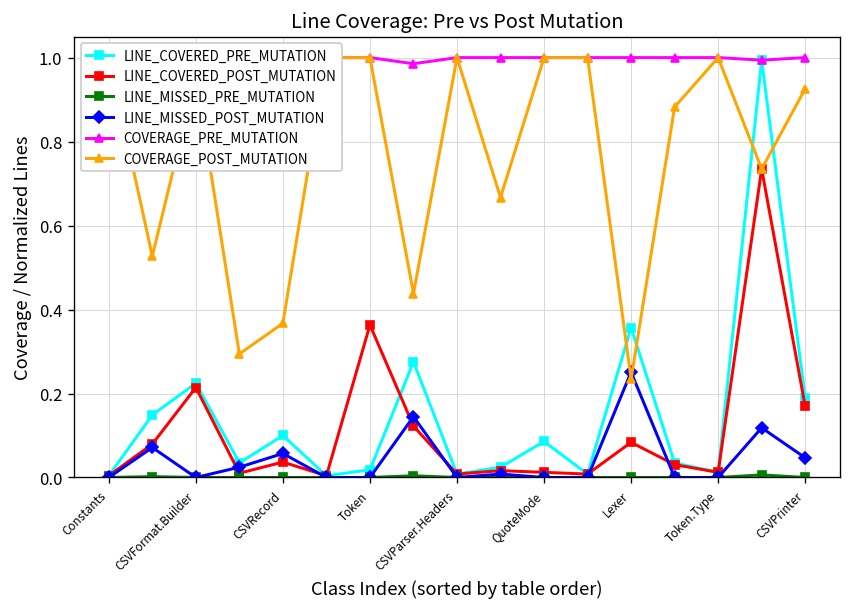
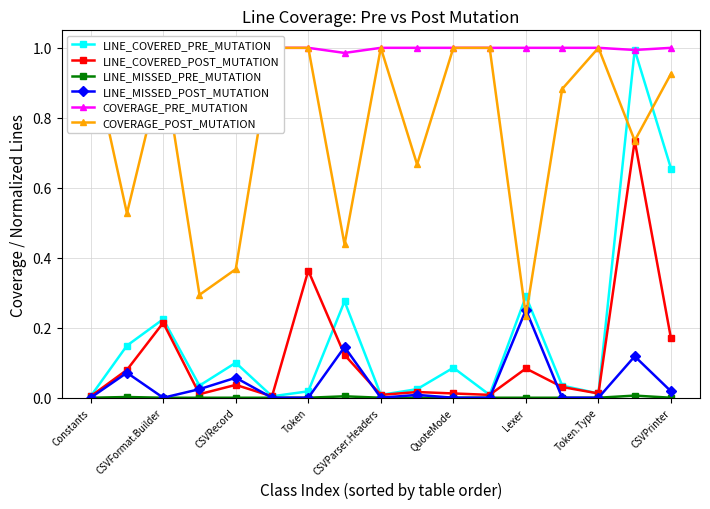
  {
    "LINE_COVERED_PRE_MUTATION": {
      "CSVFormat.Builder": 0.22,
      "CSVRecord": 0.10,
      "Token": 0.02,
      "QuoteMode": 0.09,
-     "Lexer": 0.36,
-     "CSVPrinter": 0.19
+     "Lexer": 0.29,
+     "CSVPrinter": 0.66
    },
    "LINE_COVERED_POST_MUTATION": {
      "CSVFormat.Builder": 0.21,
      "CSVRecord": 0.04,
      "Token": 0.36,
      "QuoteMode": 0.01,
      "Lexer": 0.08,
      "CSVPrinter": 0.17
    },
    "LINE_MISSED_PRE_MUTATION": {
      "CSVRecord": 0.00,
      "Lexer": 0.00,
      "CSVPrinter": 0.00
    },
    "LINE_MISSED_POST_MUTATION": {
      "CSVRecord": 0.06,
      "Lexer": 0.25,
-     "CSVPrinter": 0.05
+     "CSVPrinter": 0.02
    },
    "COVERAGE_PRE_MUTATION": {
      "Lexer": 1.00,
      "CSVPrinter": 1.00
    },
    "COVERAGE_POST_MUTATION": {
      "CSVRecord": 0.37,
      "Lexer": 0.23,
      "CSVPrinter": 0.93
    }
  }
